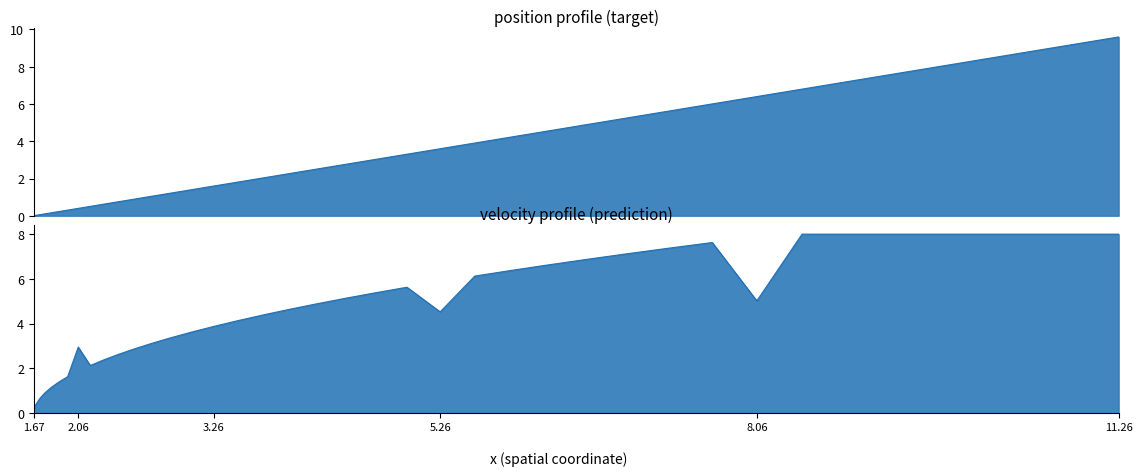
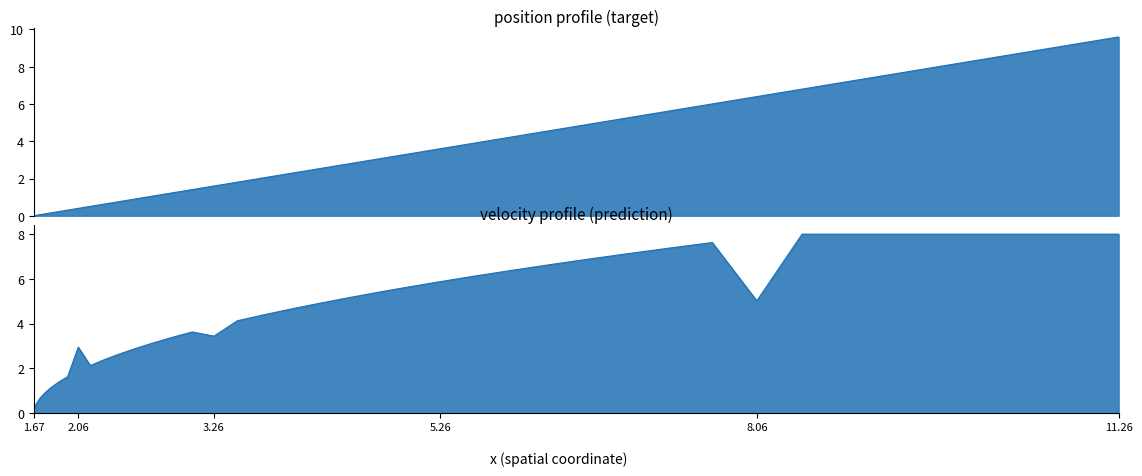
  {
    "velocity profile (prediction)": {
      "1.67": 0.3,
      "2.06": 2.9,
-     "3.26": 3.9,
-     "5.26": 4.5,
+     "3.26": 3.4,
+     "5.26": 5.9,
      "8.06": 5.0,
      "11.26": 8.0
    }
  }
